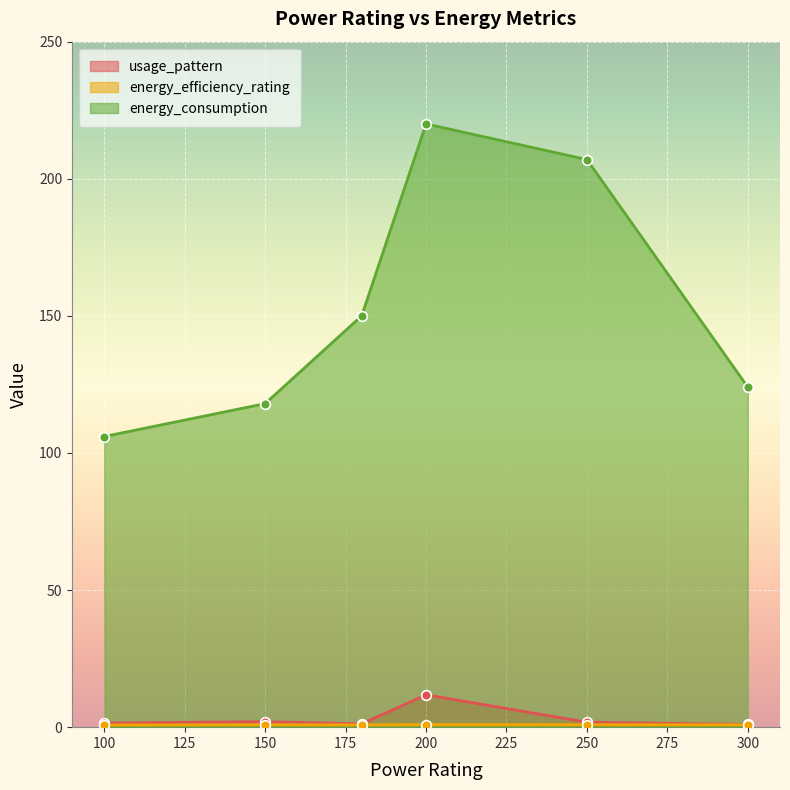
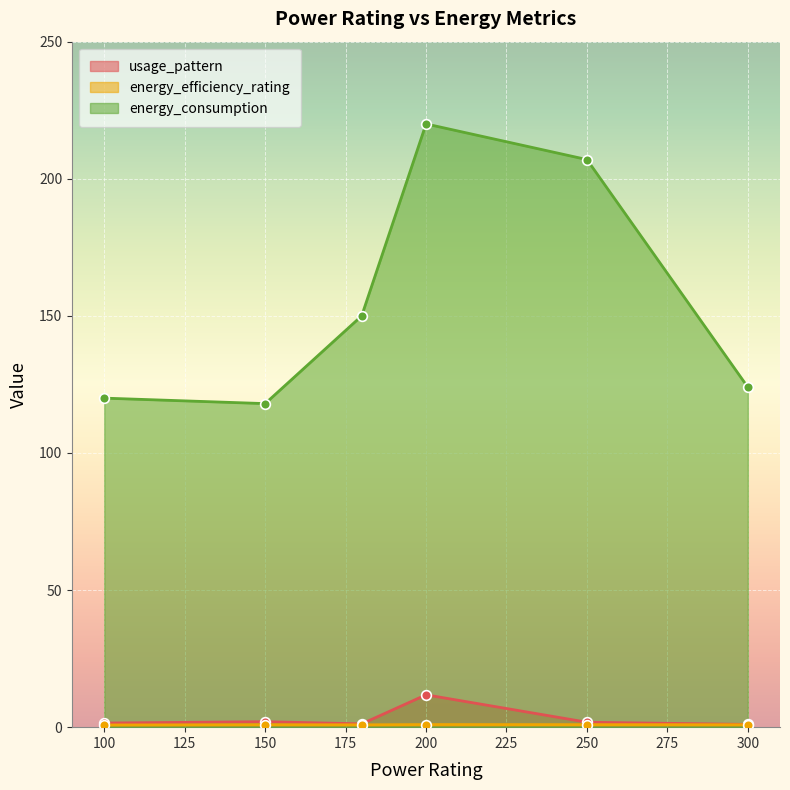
  {
    "usage_pattern": {
      "150": 2,
      "200": 12
    },
    "energy_efficiency_rating": {
      "150": 1,
      "200": 1
    },
    "energy_consumption": {
-     "100": 106,
+     "100": 120,
      "150": 118,
      "200": 220,
      "250": 207,
      "300": 124
    }
  }
